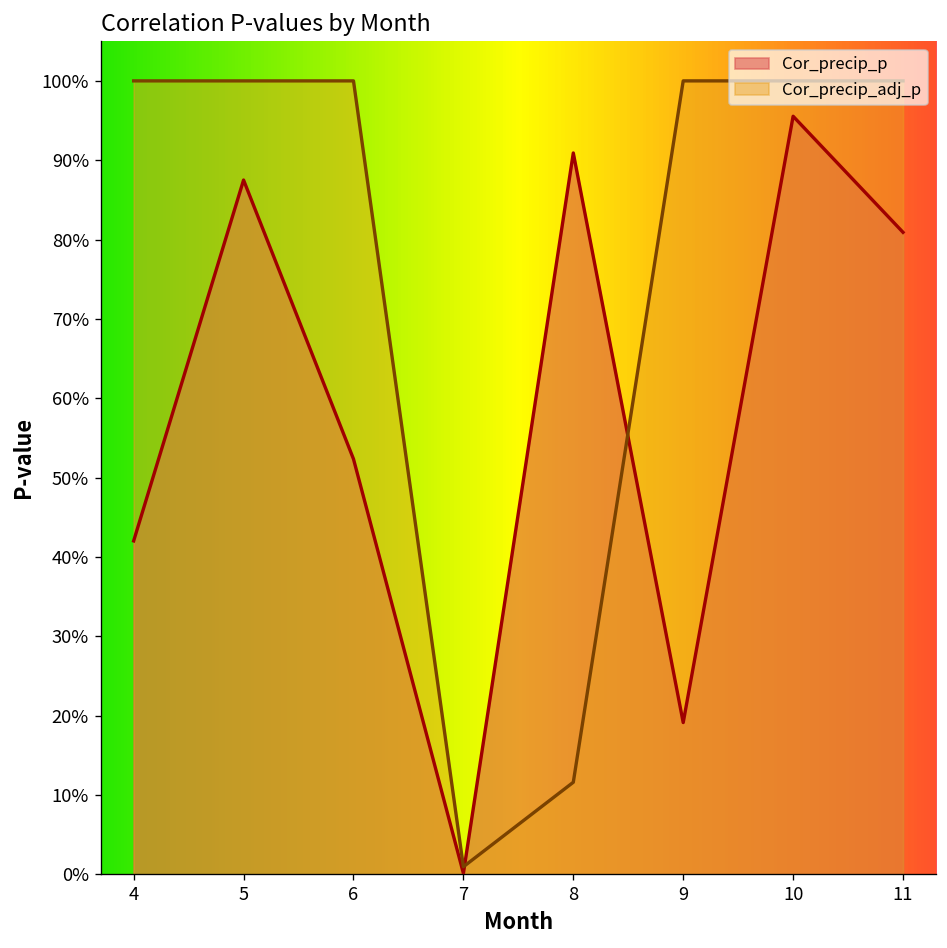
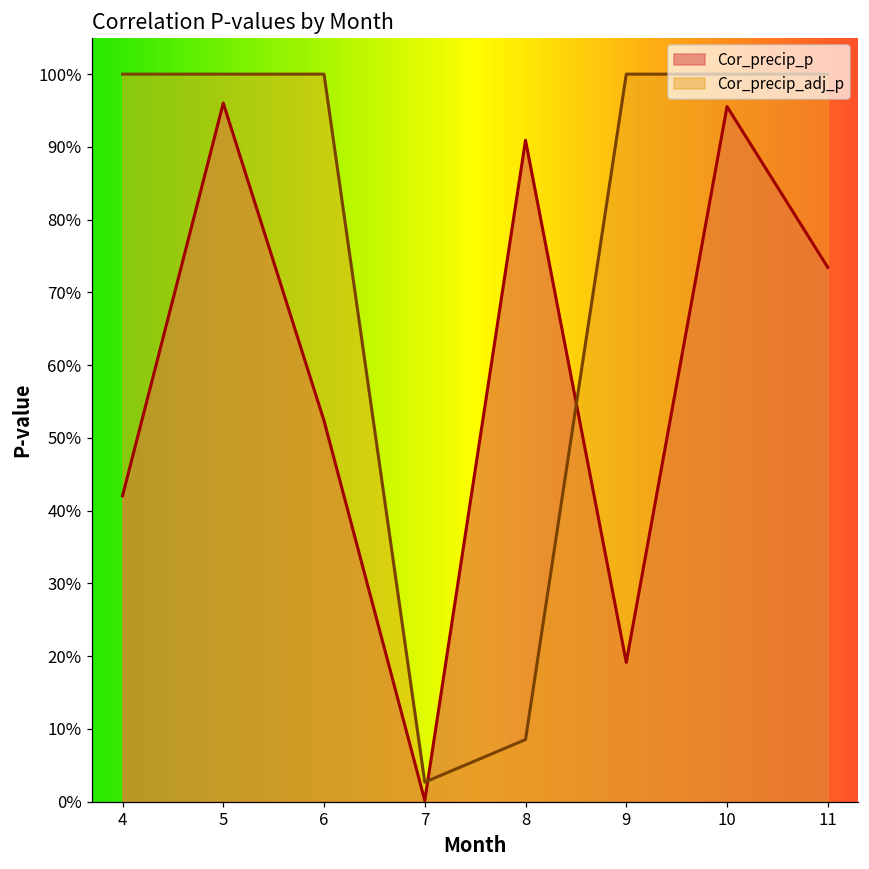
  {
    "Cor_precip_p": {
      "4": "42%",
-     "5": "88%",
+     "5": "96%",
      "6": "52%",
      "7": "0%",
      "8": "91%",
      "9": "19%",
      "10": "96%",
-     "11": "81%"
+     "11": "73%"
    },
    "Cor_precip_adj_p": {
      "4": "100%",
      "5": "100%",
      "6": "100%",
-     "7": "1%",
-     "8": "12%",
+     "7": "3%",
+     "8": "9%",
      "9": "100%"
    }
  }
